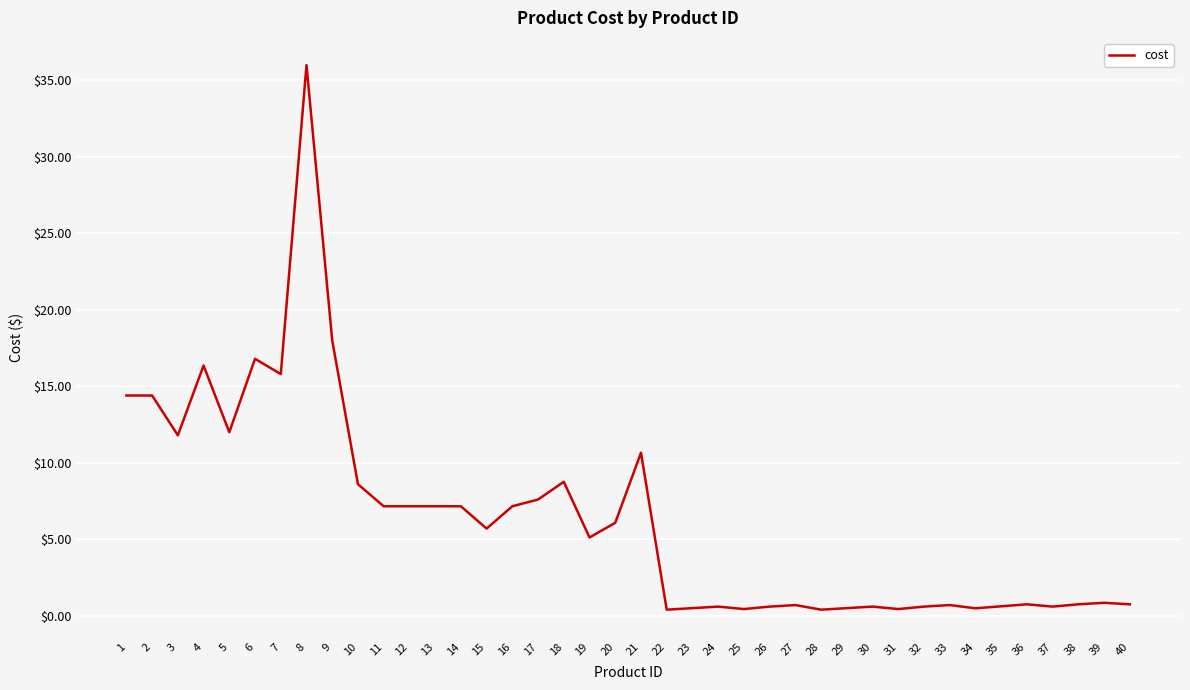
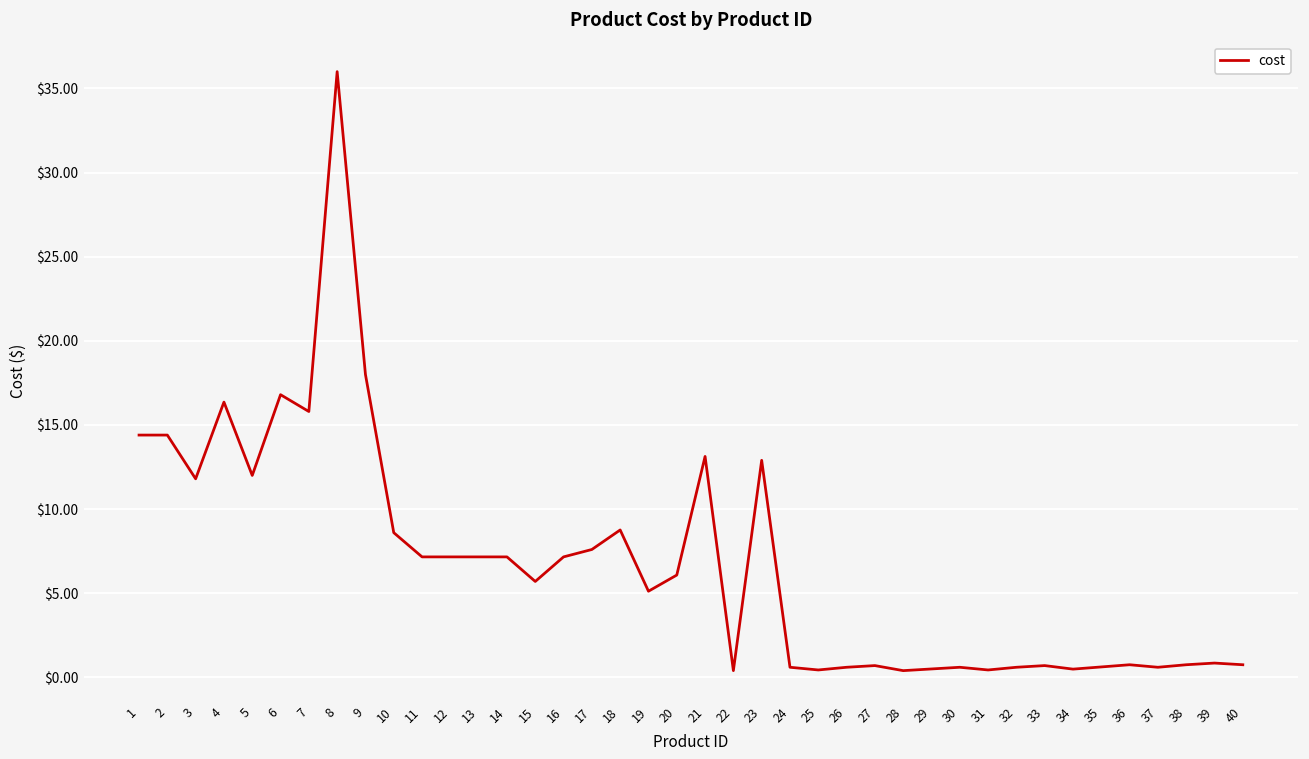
  {
    "1": "$14.4",
    "2": "$14.4",
    "3": "$11.8",
    "4": "$16.4",
    "5": "$12.0",
    "6": "$16.8",
    "7": "$15.8",
    "8": "$36.0",
    "9": "$18.0",
    "10": "$8.6",
    "11": "$7.2",
    "12": "$7.2",
    "13": "$7.2",
    "14": "$7.2",
    "15": "$5.7",
    "16": "$7.2",
    "17": "$7.6",
    "18": "$8.8",
    "19": "$5.1",
    "20": "$6.1",
-   "21": "$10.7",
+   "21": "$13.1",
    "22": "$0.4",
-   "23": "$0.5",
+   "23": "$12.9",
    "24": "$0.6",
    "25": "$0.4",
    "26": "$0.6",
    "27": "$0.7",
    "28": "$0.4",
    "29": "$0.5",
    "30": "$0.6",
    "31": "$0.4",
    "32": "$0.6",
    "33": "$0.7",
    "34": "$0.5",
    "35": "$0.6",
    "36": "$0.8",
    "37": "$0.6",
    "38": "$0.8",
    "39": "$0.9",
    "40": "$0.8"
  }
